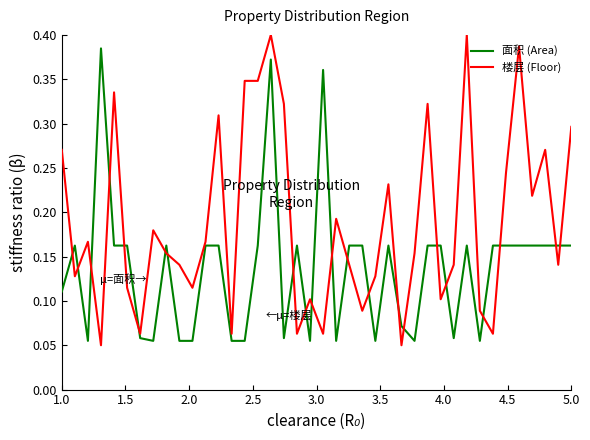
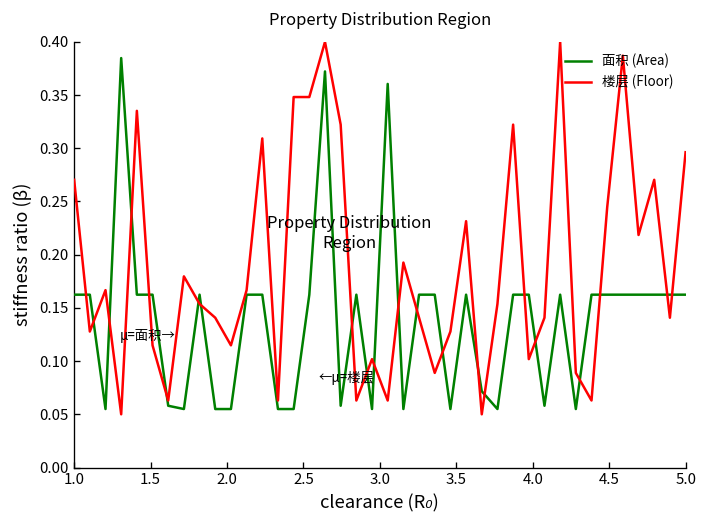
  {
    "面积 (Area)": {
-     "1.0": 0.11,
+     "1.0": 0.16,
      "5.0": 0.16
    },
    "楼层 (Floor)": {
      "1.0": 0.27,
      "5.0": 0.30
    }
  }
